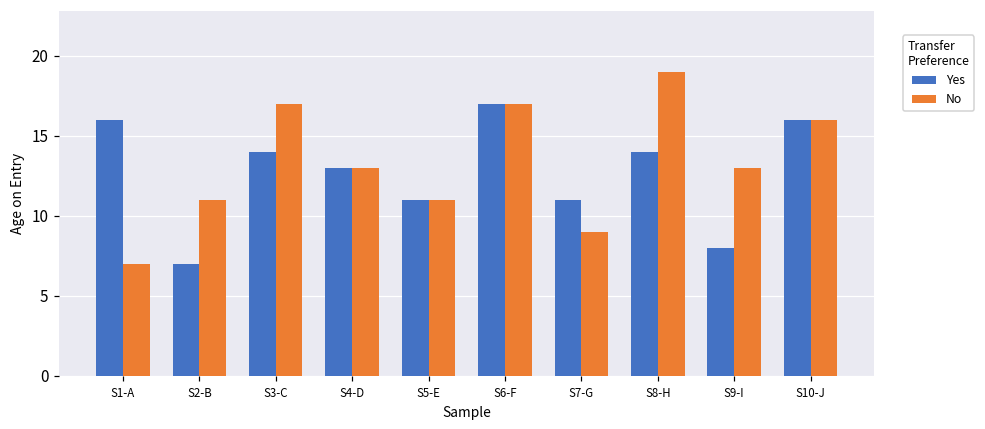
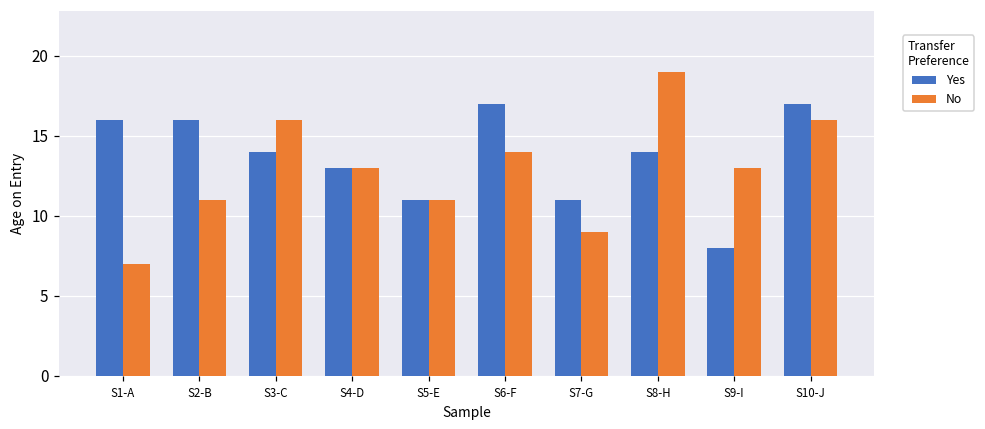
  {
    "Yes": {
      "S1-A": 16,
-     "S2-B": 7,
+     "S2-B": 16,
      "S3-C": 14,
      "S4-D": 13,
      "S5-E": 11,
      "S6-F": 17,
      "S7-G": 11,
      "S8-H": 14,
      "S9-I": 8,
-     "S10-J": 16
+     "S10-J": 17
    },
    "No": {
      "S1-A": 7,
      "S2-B": 11,
-     "S3-C": 17,
+     "S3-C": 16,
      "S4-D": 13,
      "S5-E": 11,
-     "S6-F": 17,
+     "S6-F": 14,
      "S7-G": 9,
      "S8-H": 19,
      "S9-I": 13,
      "S10-J": 16
    }
  }
